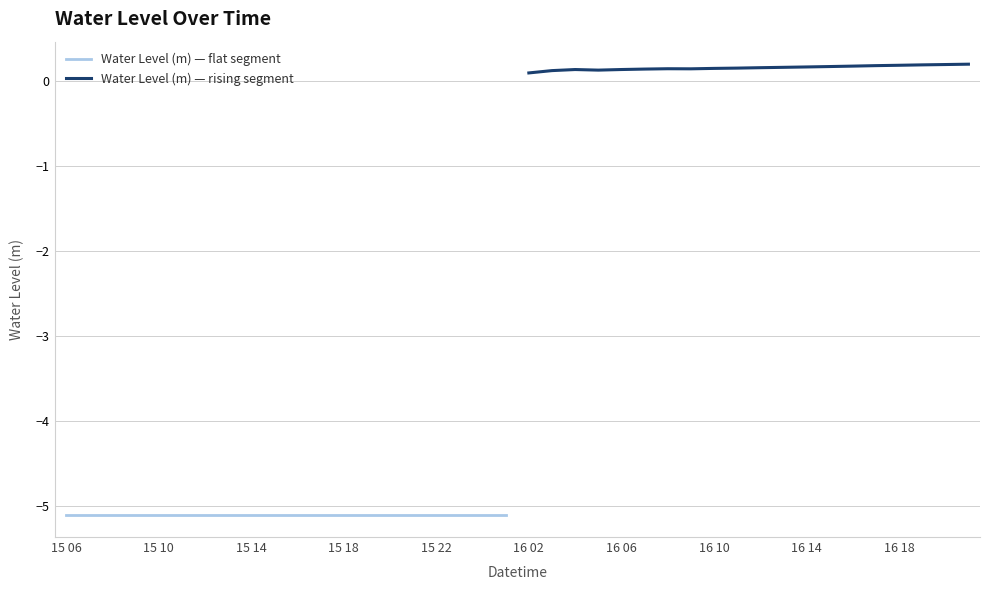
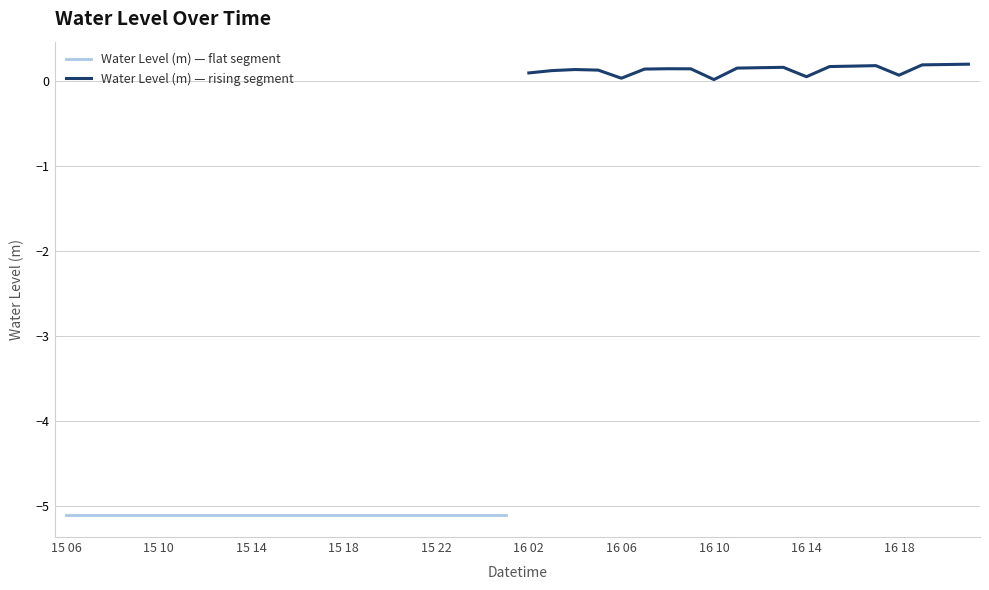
  {
    "Water Level (m) — flat segment": {
      "15 06": -5.1,
      "15 10": -5.1,
      "15 14": -5.1,
      "15 18": -5.1,
      "15 22": -5.1
    },
    "Water Level (m) — rising segment": {
      "16 02": 0.1,
-     "16 06": 0.1,
-     "16 10": 0.1,
-     "16 14": 0.2,
-     "16 18": 0.2
+     "16 06": 0.0,
+     "16 10": 0.0,
+     "16 14": 0.0,
+     "16 18": 0.1
    }
  }
